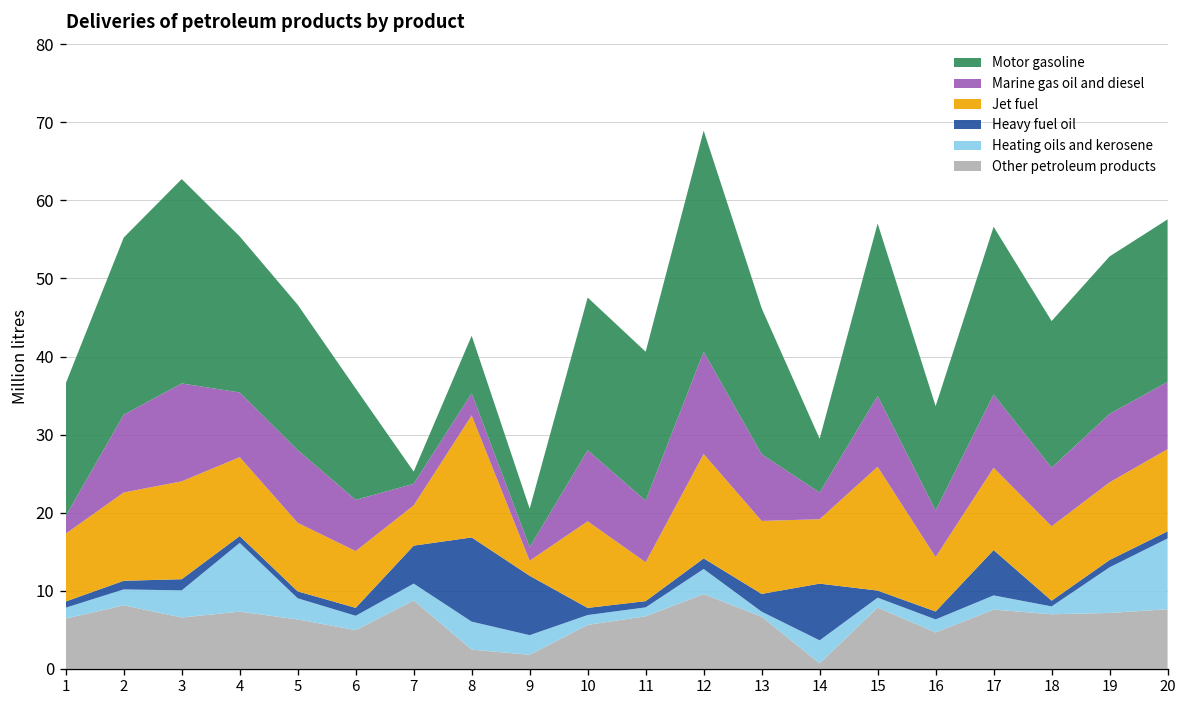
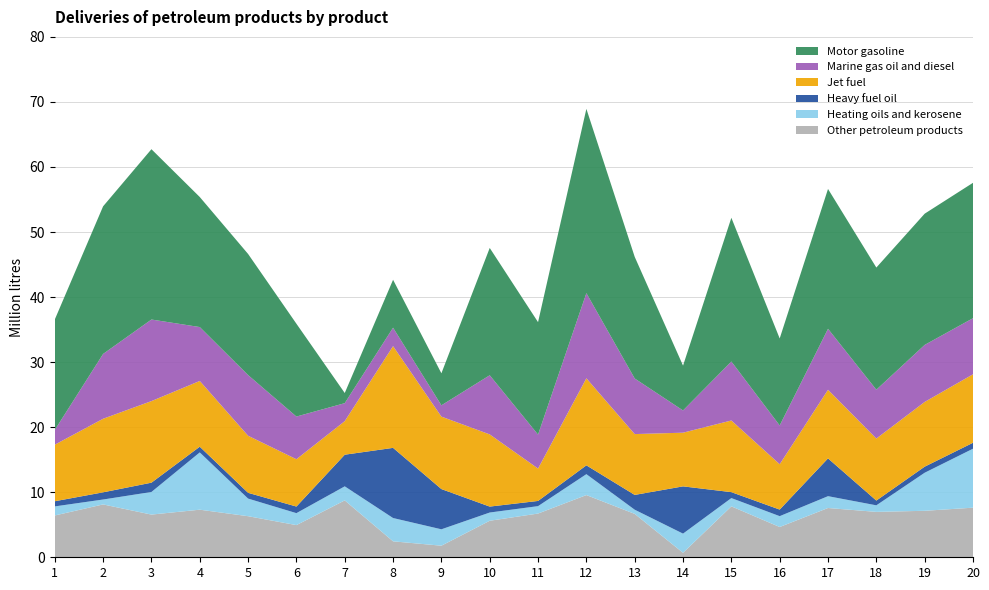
  {
    "Other petroleum products": {
      "1": 6,
      "2": 8,
      "3": 7,
      "4": 7,
      "5": 6,
      "6": 5,
      "7": 9,
      "8": 2,
      "9": 2,
      "10": 6,
      "11": 7,
      "12": 10,
      "13": 7,
      "14": 1,
      "15": 8,
      "16": 5,
      "17": 8,
      "18": 7,
      "19": 7,
      "20": 8
    },
    "Heating oils and kerosene": {
      "1": 1,
-     "2": 2,
+     "2": 1,
      "3": 3,
      "4": 9,
      "5": 3,
      "6": 2,
      "7": 2,
      "8": 4,
      "9": 3,
      "10": 1,
      "11": 1,
      "12": 3,
      "13": 1,
      "14": 3,
      "15": 1,
      "16": 2,
      "17": 2,
      "18": 1,
      "19": 6,
      "20": 9
    },
    "Heavy fuel oil": {
      "1": 1,
      "2": 1,
      "3": 1,
      "4": 1,
      "5": 1,
      "6": 1,
      "7": 5,
      "8": 11,
-     "9": 8,
+     "9": 6,
      "10": 1,
      "11": 1,
      "12": 1,
      "13": 2,
      "14": 7,
      "15": 1,
      "16": 1,
      "17": 6,
      "18": 1,
      "19": 1,
      "20": 1
    },
    "Jet fuel": {
      "1": 9,
      "2": 11,
      "3": 13,
      "4": 10,
      "5": 9,
      "6": 7,
      "7": 5,
      "8": 16,
-     "9": 2,
+     "9": 11,
      "10": 11,
      "11": 5,
      "12": 13,
      "13": 9,
      "14": 8,
-     "15": 16,
+     "15": 11,
      "16": 7,
      "17": 11,
      "18": 10,
      "19": 10,
      "20": 11
    },
    "Marine gas oil and diesel": {
      "1": 2,
      "2": 10,
      "3": 13,
      "4": 8,
      "5": 9,
      "6": 7,
      "7": 3,
      "8": 3,
      "9": 2,
      "10": 9,
-     "11": 8,
+     "11": 5,
      "12": 13,
      "13": 9,
      "14": 3,
      "15": 9,
      "16": 6,
      "17": 9,
      "18": 8,
      "19": 9,
      "20": 9
    },
    "Motor gasoline": {
      "1": 17,
      "2": 23,
      "3": 26,
      "4": 20,
      "5": 19,
      "6": 14,
      "7": 2,
      "8": 7,
      "9": 5,
      "10": 20,
-     "11": 19,
+     "11": 17,
      "12": 28,
      "13": 19,
      "14": 7,
      "15": 22,
      "16": 13,
      "17": 21,
      "18": 19,
      "19": 20,
      "20": 21
    }
  }
